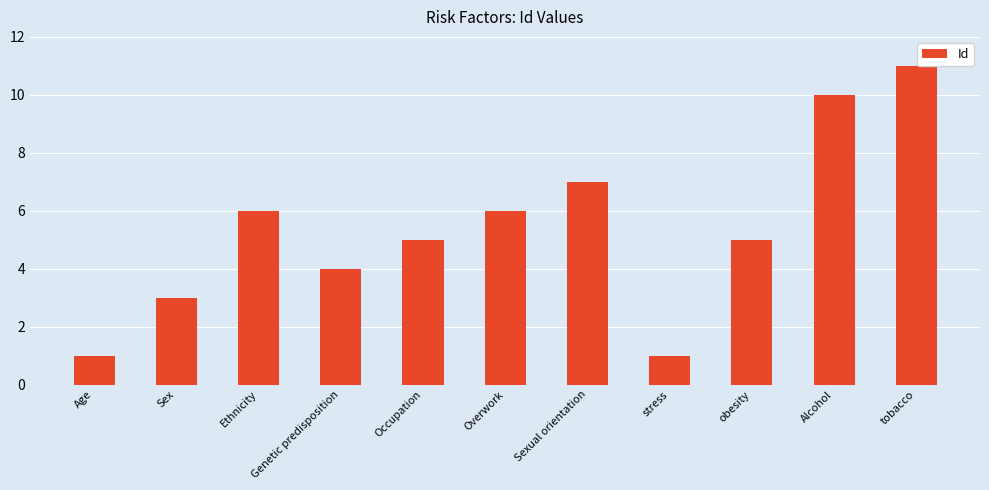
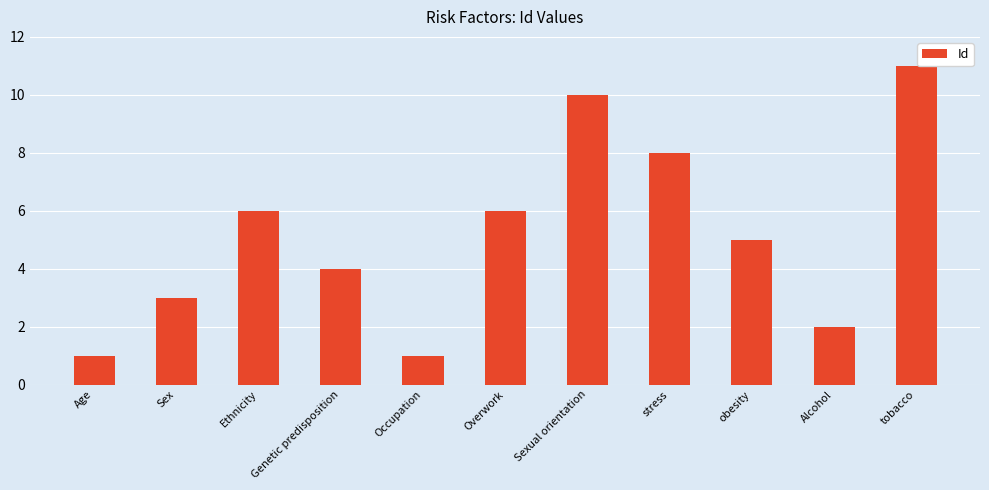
  {
    "Age": 1,
    "Sex": 3,
    "Ethnicity": 6,
    "Genetic predisposition": 4,
-   "Occupation": 5,
+   "Occupation": 1,
    "Overwork": 6,
-   "Sexual orientation": 7,
-   "stress": 1,
+   "Sexual orientation": 10,
+   "stress": 8,
    "obesity": 5,
-   "Alcohol": 10,
+   "Alcohol": 2,
    "tobacco": 11
  }
